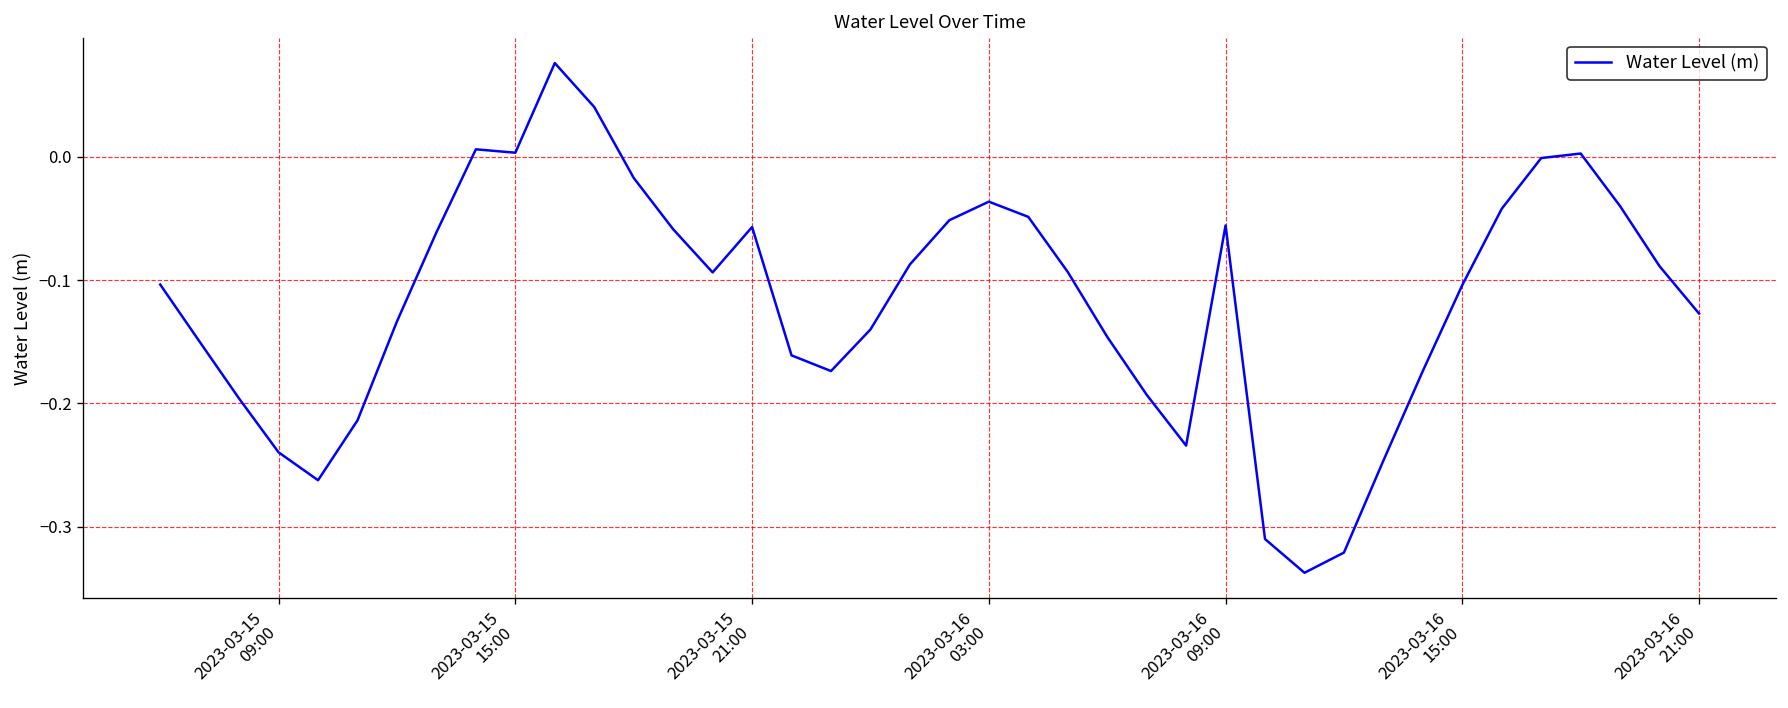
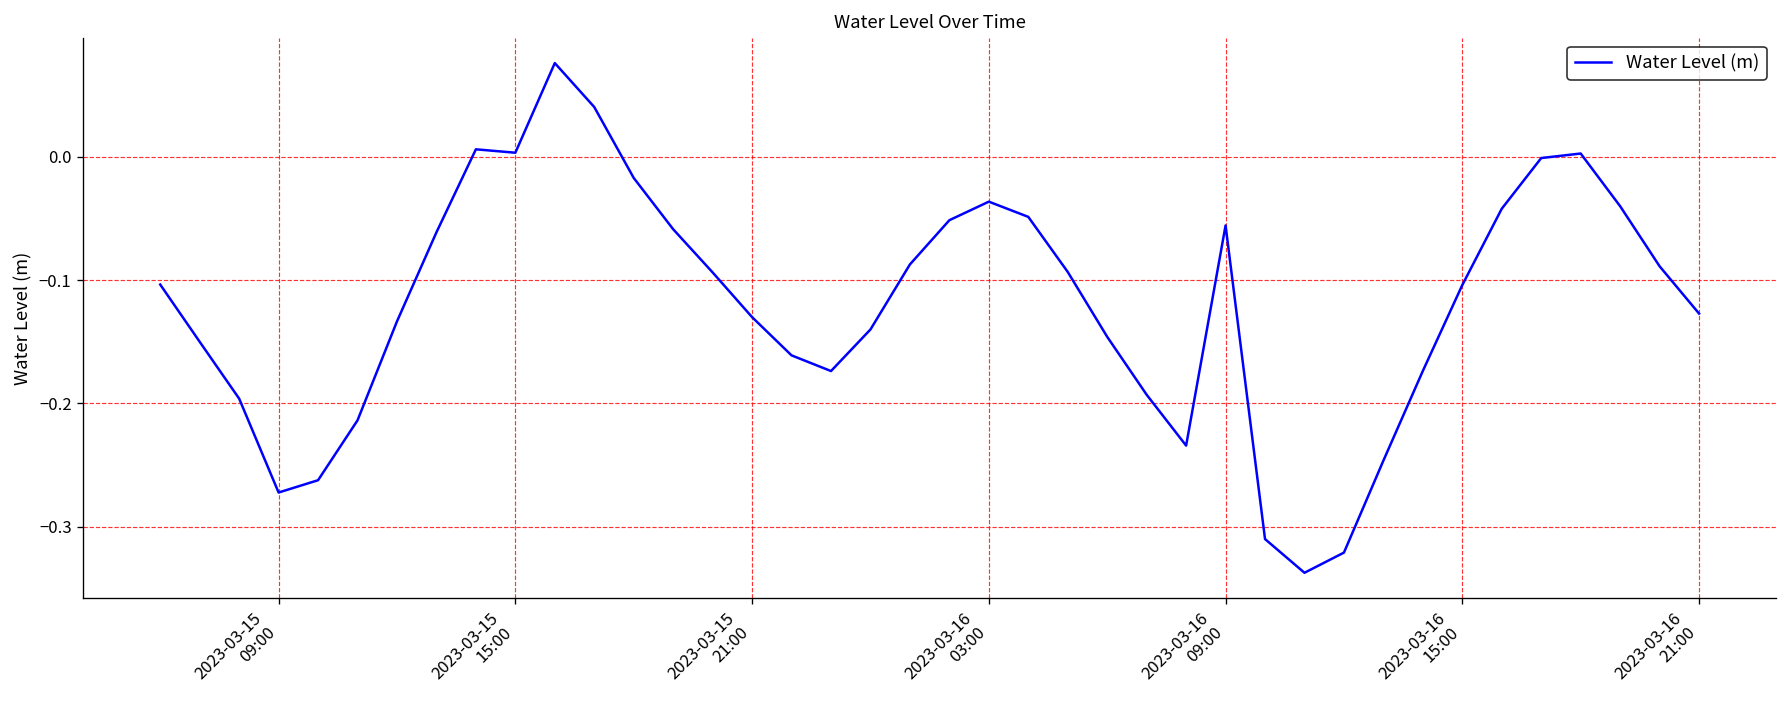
  {
-   "2023-03-15 09:00": -0.240,
+   "2023-03-15 09:00": -0.272,
    "2023-03-15 15:00": 0.003,
-   "2023-03-15 21:00": -0.057,
+   "2023-03-15 21:00": -0.130,
    "2023-03-16 03:00": -0.036,
    "2023-03-16 09:00": -0.056,
    "2023-03-16 15:00": -0.104,
    "2023-03-16 21:00": -0.127
  }
